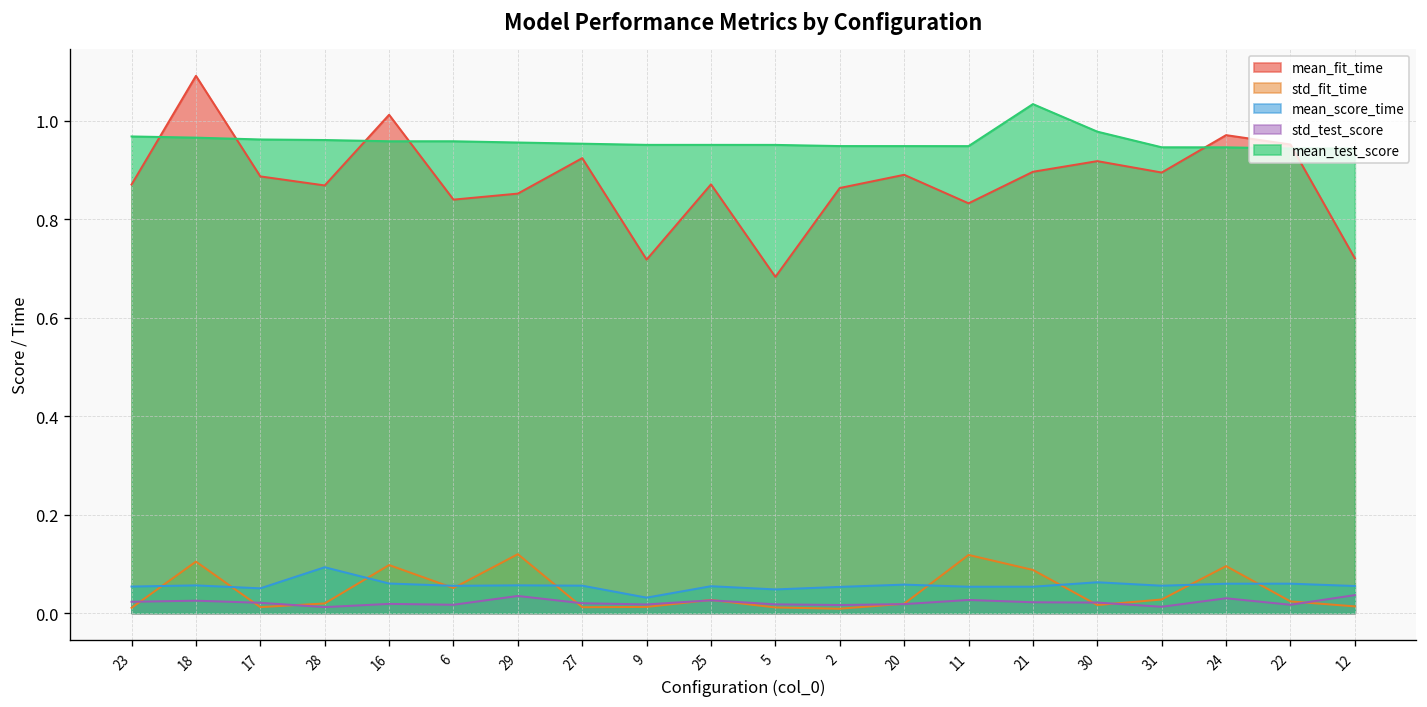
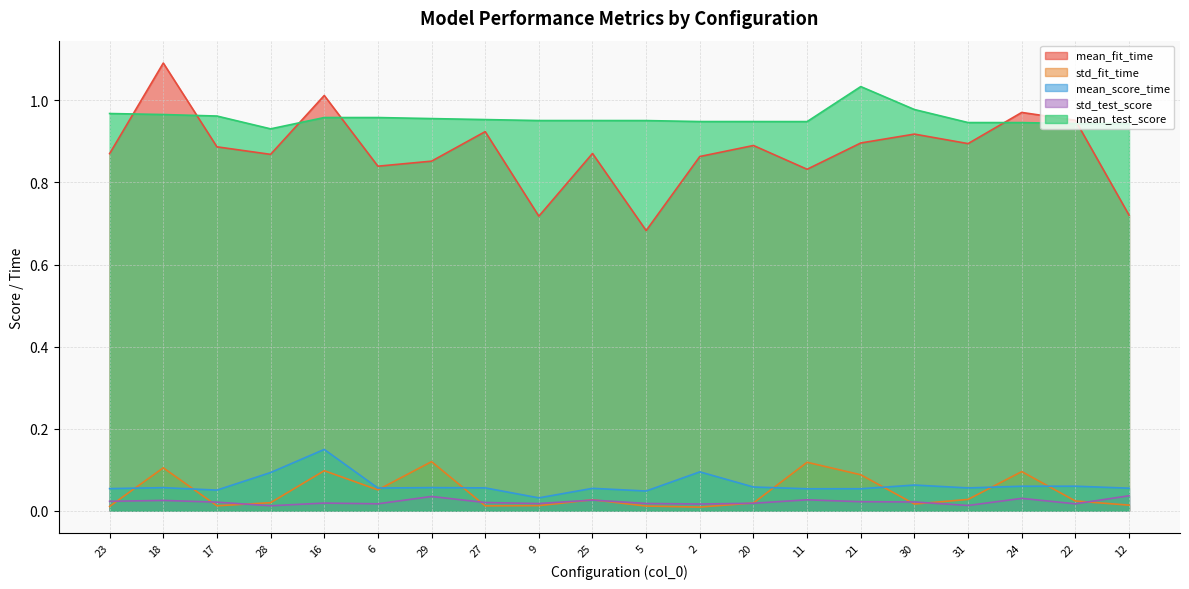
  {
    "mean_score_time": {
      "23": 0.05,
      "18": 0.06,
      "17": 0.05,
      "28": 0.09,
-     "16": 0.06,
+     "16": 0.15,
      "29": 0.06,
      "27": 0.06,
      "9": 0.03,
      "25": 0.05,
      "5": 0.05,
-     "2": 0.05,
+     "2": 0.09,
      "20": 0.06,
      "11": 0.05,
      "21": 0.05,
      "30": 0.06,
      "31": 0.06,
      "24": 0.06,
      "22": 0.06,
      "12": 0.05
    },
    "std_test_score": {
      "23": 0.02,
      "18": 0.03,
      "17": 0.02,
      "28": 0.01,
      "16": 0.02,
      "6": 0.02,
      "29": 0.03,
      "27": 0.02,
      "5": 0.02,
      "2": 0.02,
      "11": 0.03,
      "21": 0.02,
      "31": 0.01,
      "24": 0.03,
      "22": 0.02,
      "12": 0.04
    },
    "mean_test_score": {
      "23": 0.97,
      "18": 0.97,
      "17": 0.96,
-     "28": 0.96,
+     "28": 0.93,
      "16": 0.96,
      "6": 0.96,
      "29": 0.96,
      "27": 0.95,
      "9": 0.95,
      "25": 0.95,
      "5": 0.95,
      "2": 0.95,
      "20": 0.95,
      "11": 0.95,
      "21": 1.03,
      "30": 0.98,
      "31": 0.95,
      "24": 0.95
    }
  }
